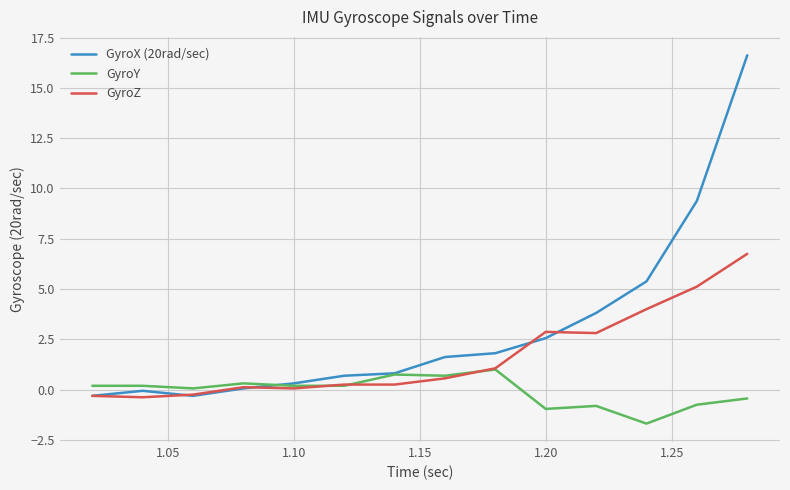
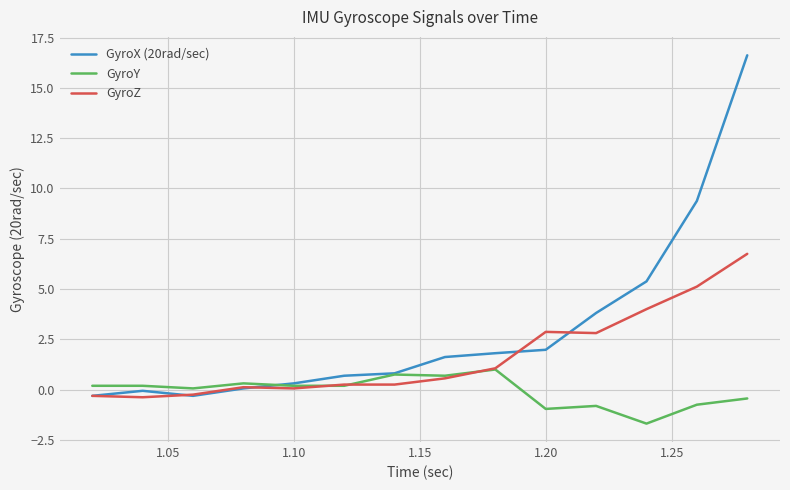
  {
    "GyroX (20rad/sec)": {
-     "1.20": 2.6
+     "1.20": 2.0
    },
    "GyroY": {
      "1.20": -1.0
    },
    "GyroZ": {
      "1.10": 0.1,
      "1.20": 2.9
    }
  }
